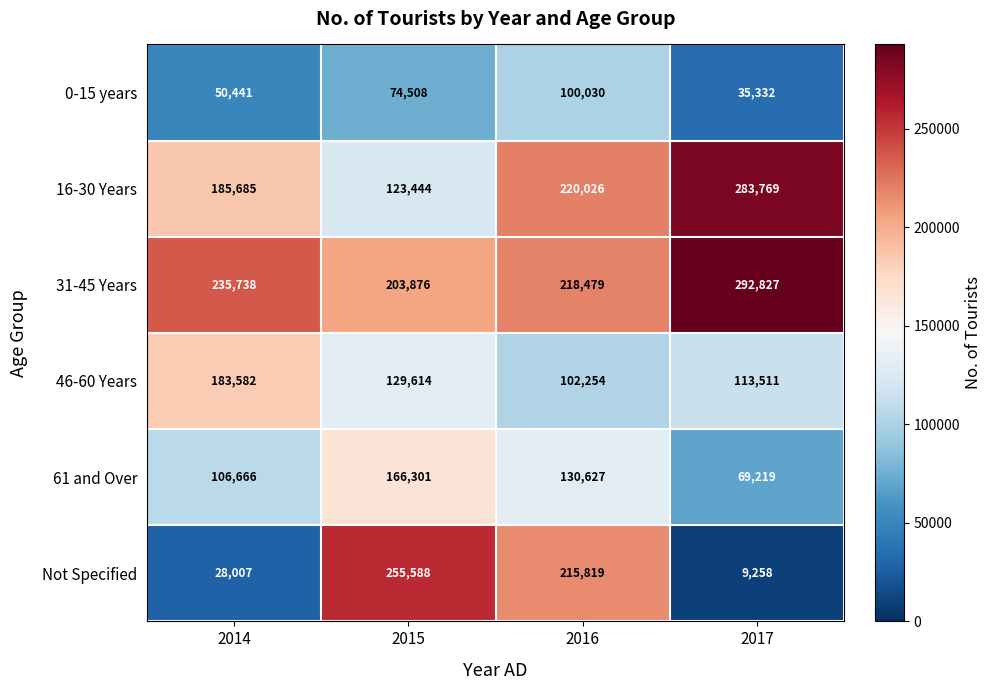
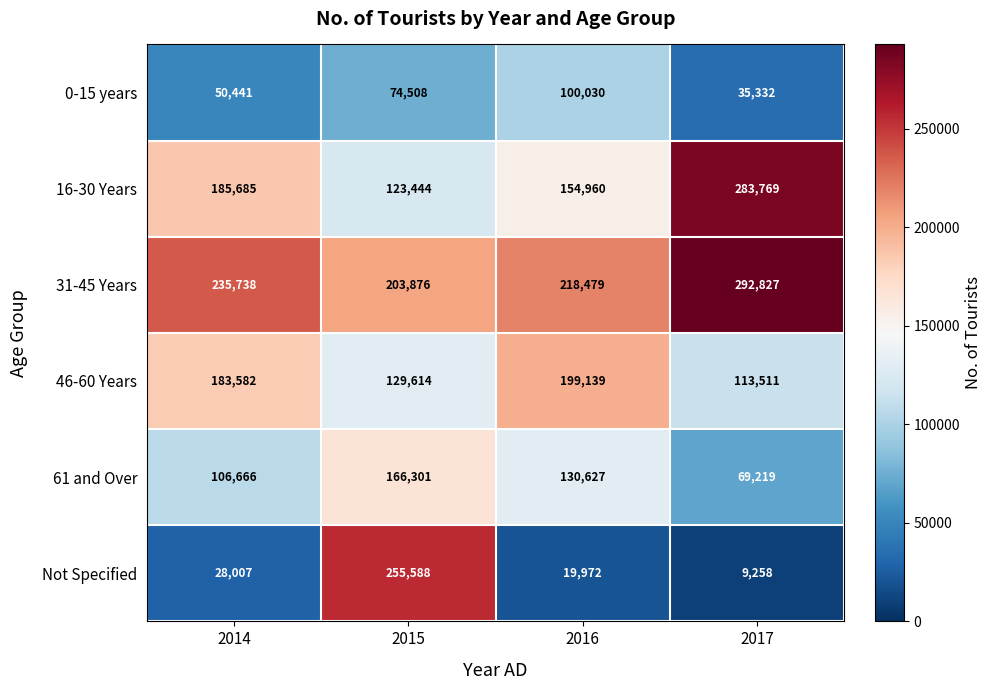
  {
    "0-15 years": {
      "2014": "50,441",
      "2015": "74,508",
      "2016": "100,030",
      "2017": "35,332"
    },
    "16-30 Years": {
      "2014": "185,685",
      "2015": "123,444",
-     "2016": "220,026",
+     "2016": "154,960",
      "2017": "283,769"
    },
    "31-45 Years": {
      "2014": "235,738",
      "2015": "203,876",
      "2016": "218,479",
      "2017": "292,827"
    },
    "46-60 Years": {
      "2014": "183,582",
      "2015": "129,614",
-     "2016": "102,254",
+     "2016": "199,139",
      "2017": "113,511"
    },
    "61 and Over": {
      "2014": "106,666",
      "2015": "166,301",
      "2016": "130,627",
      "2017": "69,219"
    },
    "Not Specified": {
      "2014": "28,007",
      "2015": "255,588",
-     "2016": "215,819",
+     "2016": "19,972",
      "2017": "9,258"
    }
  }
